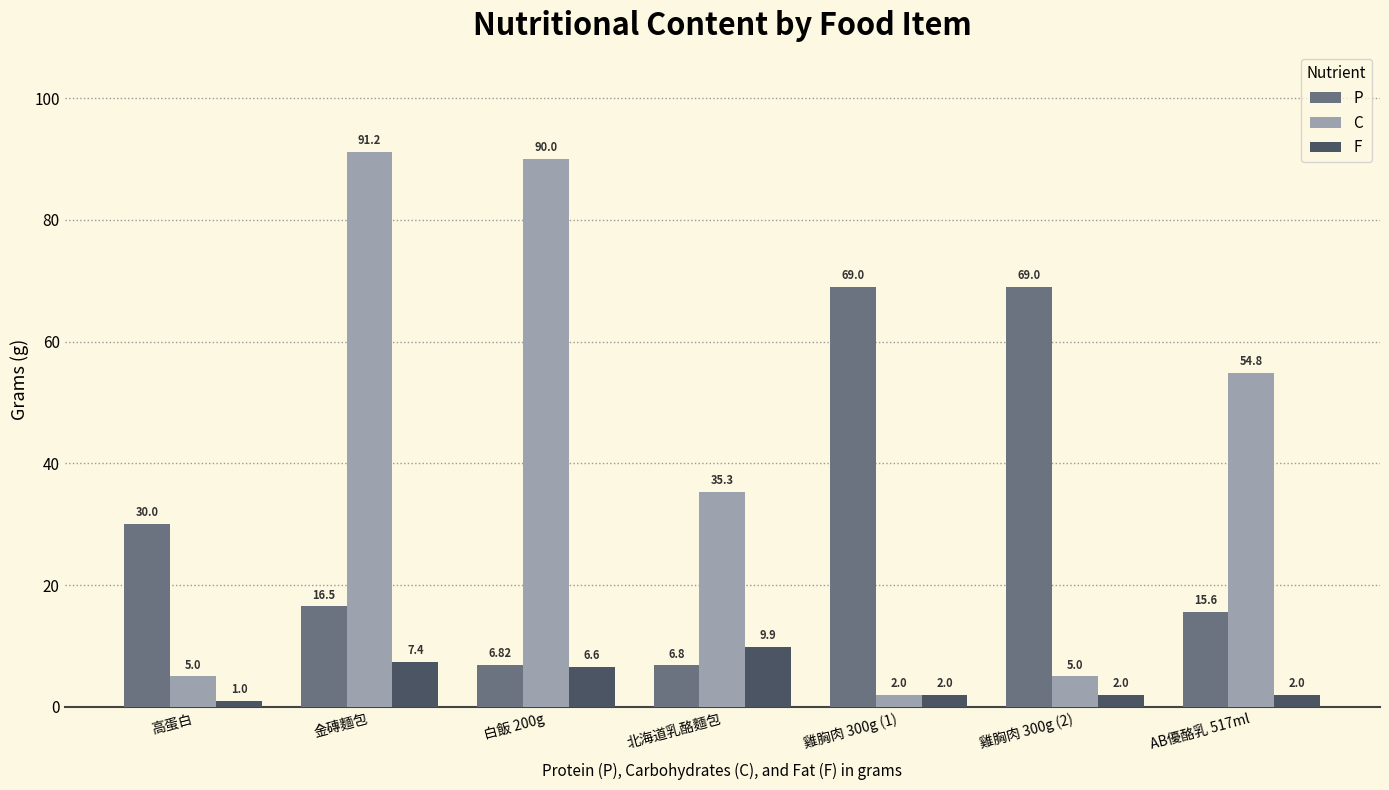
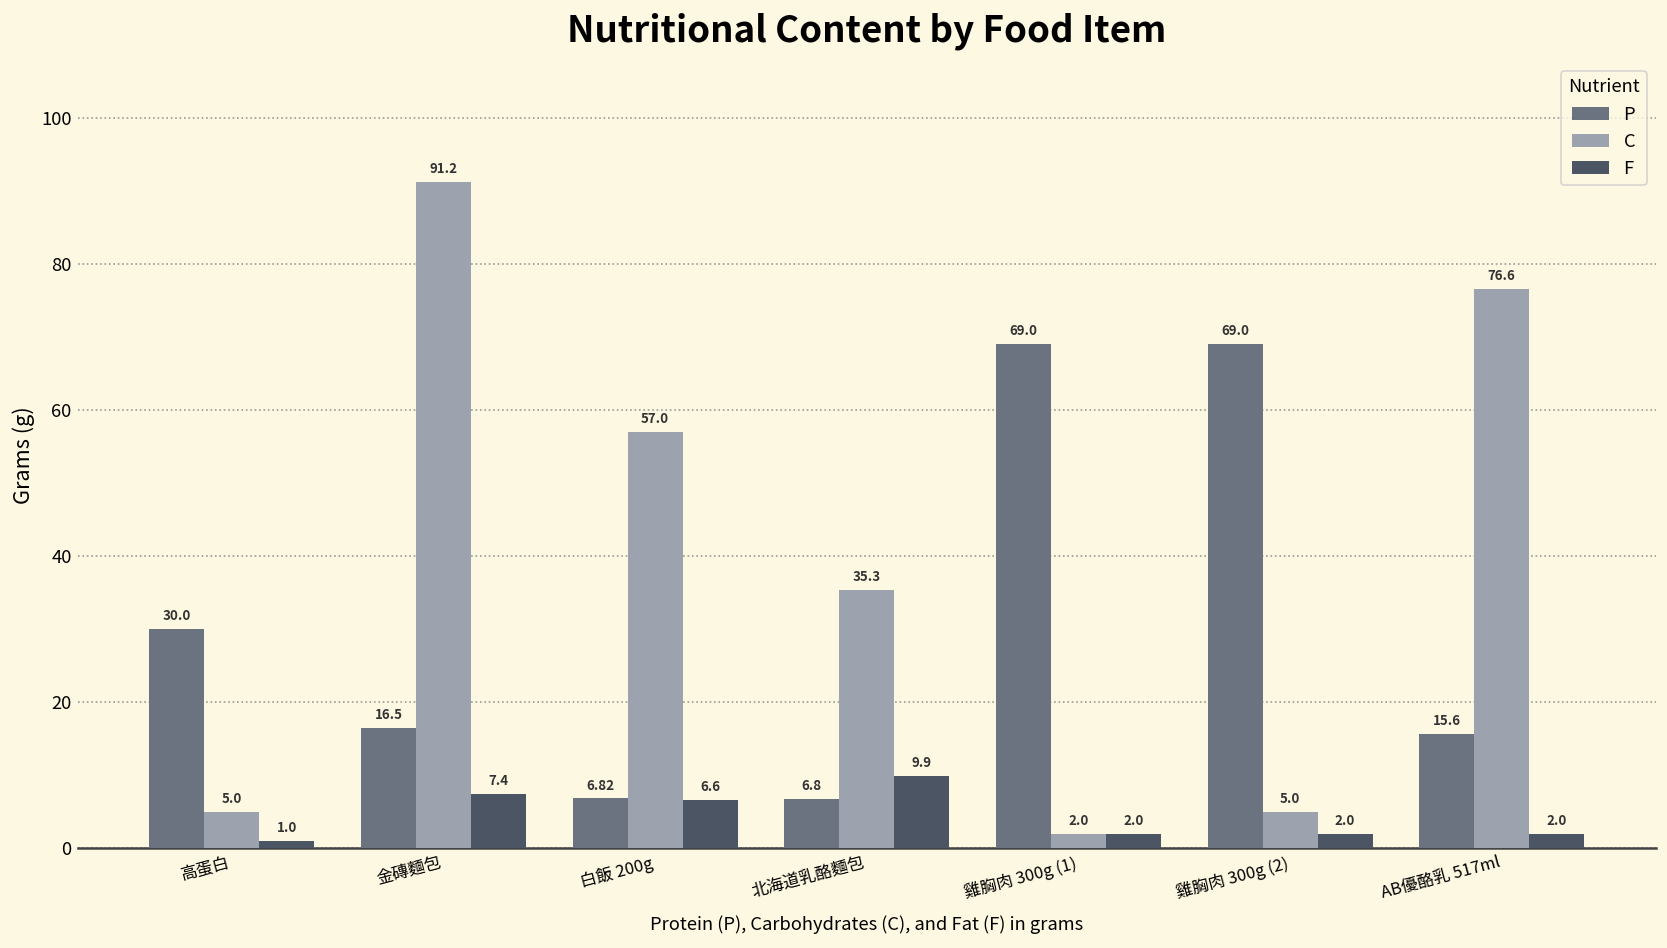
  {
    "C": {
      "高蛋白": 5.0,
      "金磚麵包": 91.2,
-     "白飯 200g": 90.0,
+     "白飯 200g": 57.0,
      "北海道乳酪麵包": 35.3,
      "雞胸肉 300g (1)": 2.0,
      "雞胸肉 300g (2)": 5.0,
-     "AB優酪乳 517ml": 54.8
+     "AB優酪乳 517ml": 76.6
    }
  }
